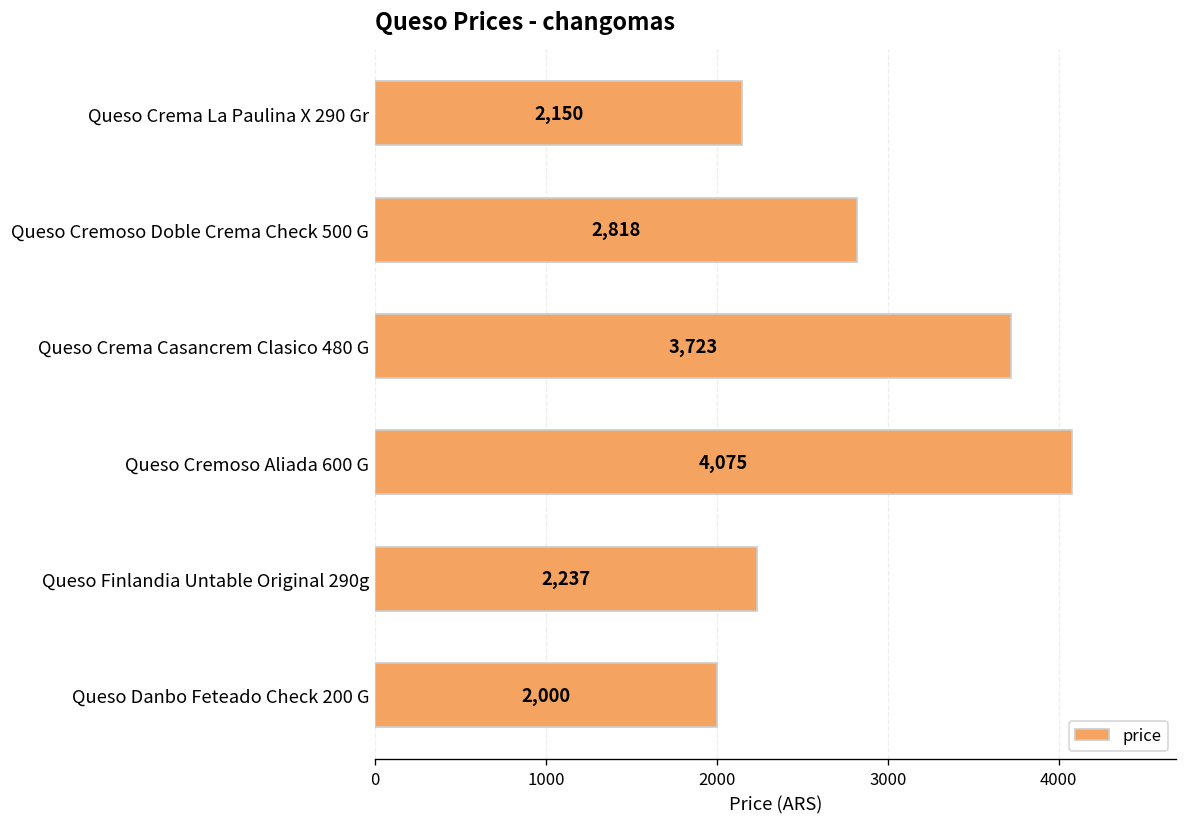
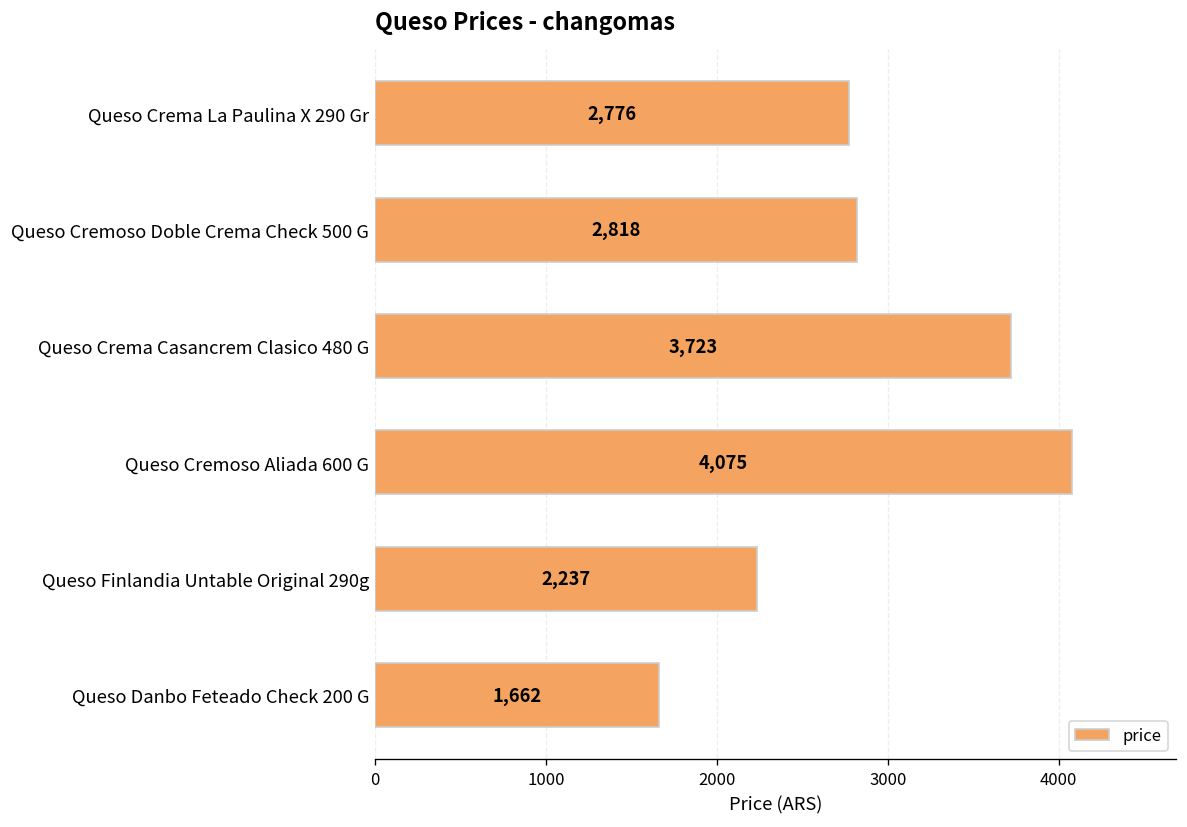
  {
-   "Queso Crema La Paulina X 290 Gr": "2,150",
+   "Queso Crema La Paulina X 290 Gr": "2,776",
    "Queso Cremoso Doble Crema Check 500 G": "2,818",
    "Queso Crema Casancrem Clasico 480 G": "3,723",
    "Queso Cremoso Aliada 600 G": "4,075",
    "Queso Finlandia Untable Original 290g": "2,237",
-   "Queso Danbo Feteado Check 200 G": "2,000"
+   "Queso Danbo Feteado Check 200 G": "1,662"
  }
